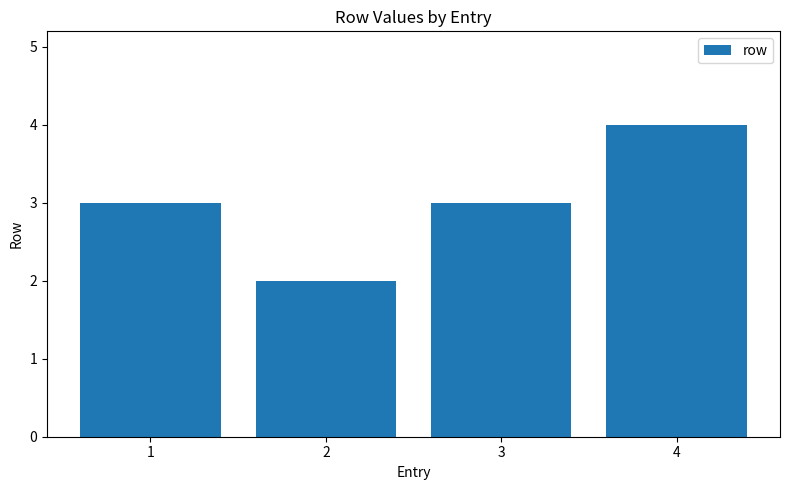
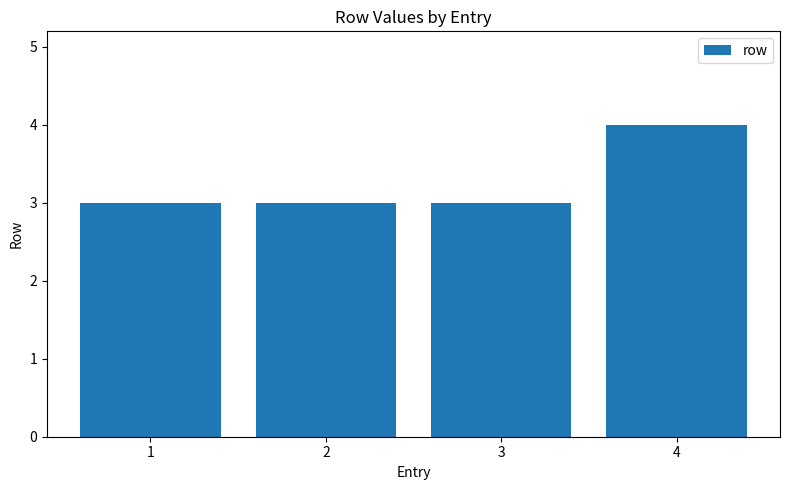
  {
    "1": 3,
-   "2": 2,
+   "2": 3,
    "3": 3,
    "4": 4
  }
